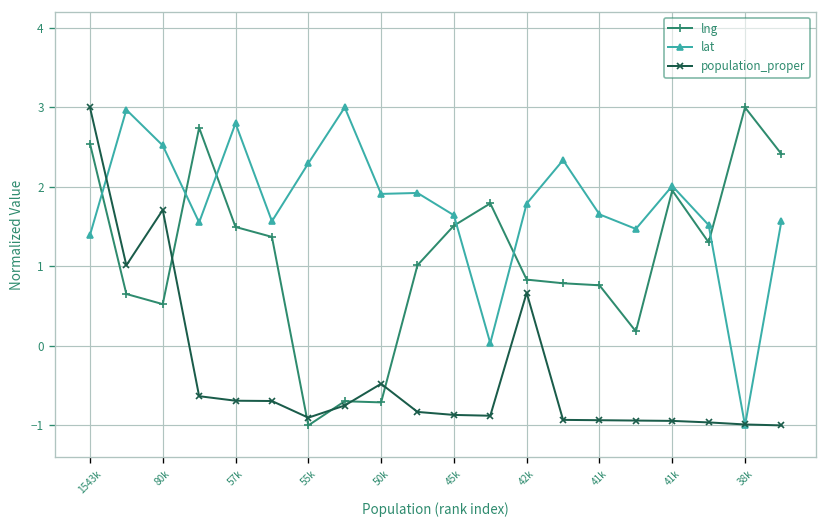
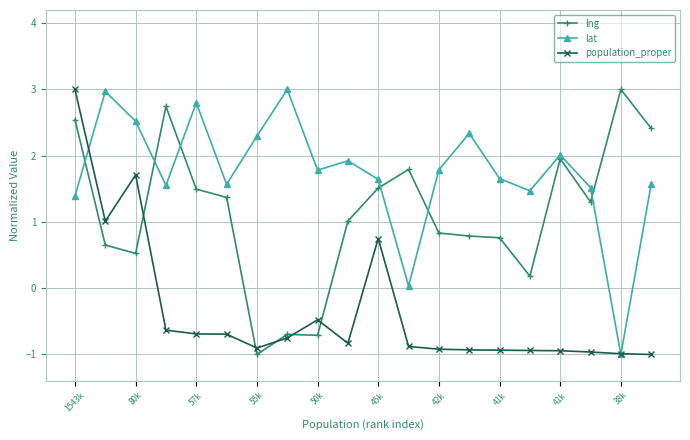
  {
    "lng": {
      "1543k": 2.5,
      "80k": 0.5,
      "57k": 1.5,
      "55k": -1.0,
      "50k": -0.7,
      "45k": 1.5,
      "42k": 0.8,
      "38k": 3.0
    },
    "lat": {
      "1543k": 1.4,
      "80k": 2.5,
      "57k": 2.8,
      "55k": 2.3,
-     "50k": 1.9,
+     "50k": 1.8,
      "45k": 1.6,
      "42k": 1.8
    },
    "population_proper": {
      "1543k": 3.0,
      "80k": 1.7,
      "57k": -0.7,
      "55k": -0.9,
      "50k": -0.5,
-     "45k": -0.9,
-     "42k": 0.7
+     "45k": 0.8,
+     "42k": -0.9
    }
  }
